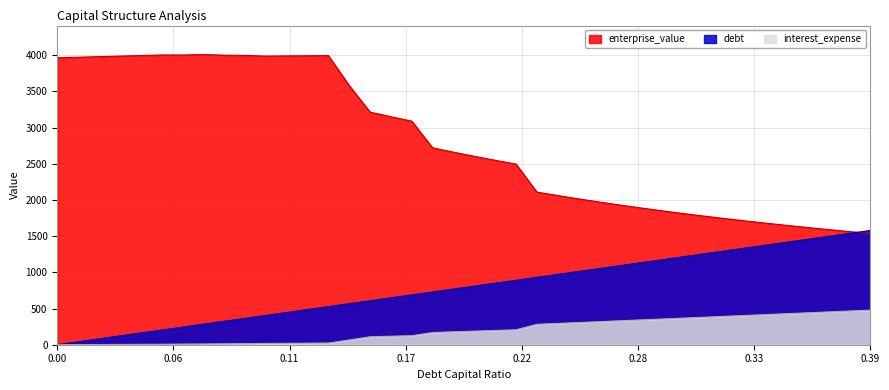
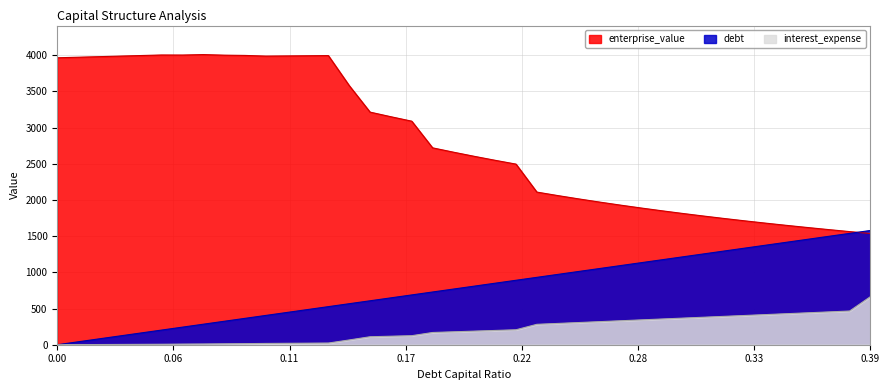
  {
    "enterprise_value": {
      "0.00": 4000,
      "0.39": 1500
    },
    "debt": {
      "0.39": 1600
    },
    "interest_expense": {
-     "0.39": 500
+     "0.39": 700
    }
  }
